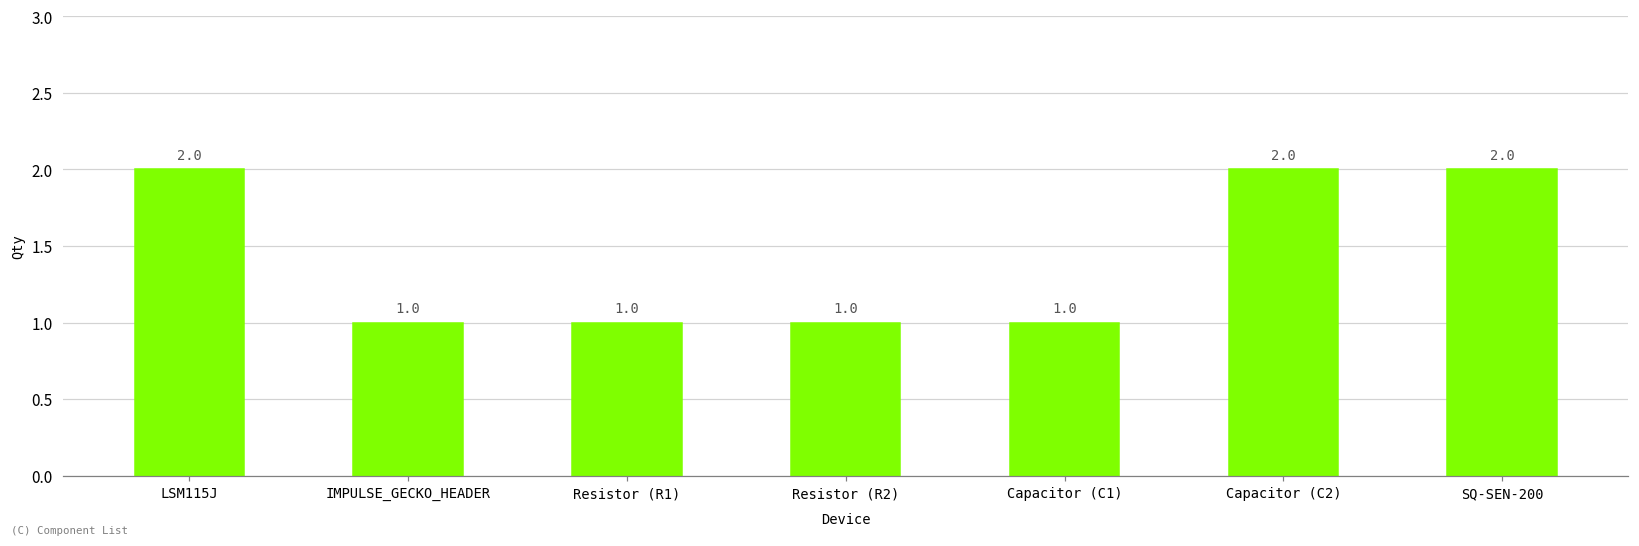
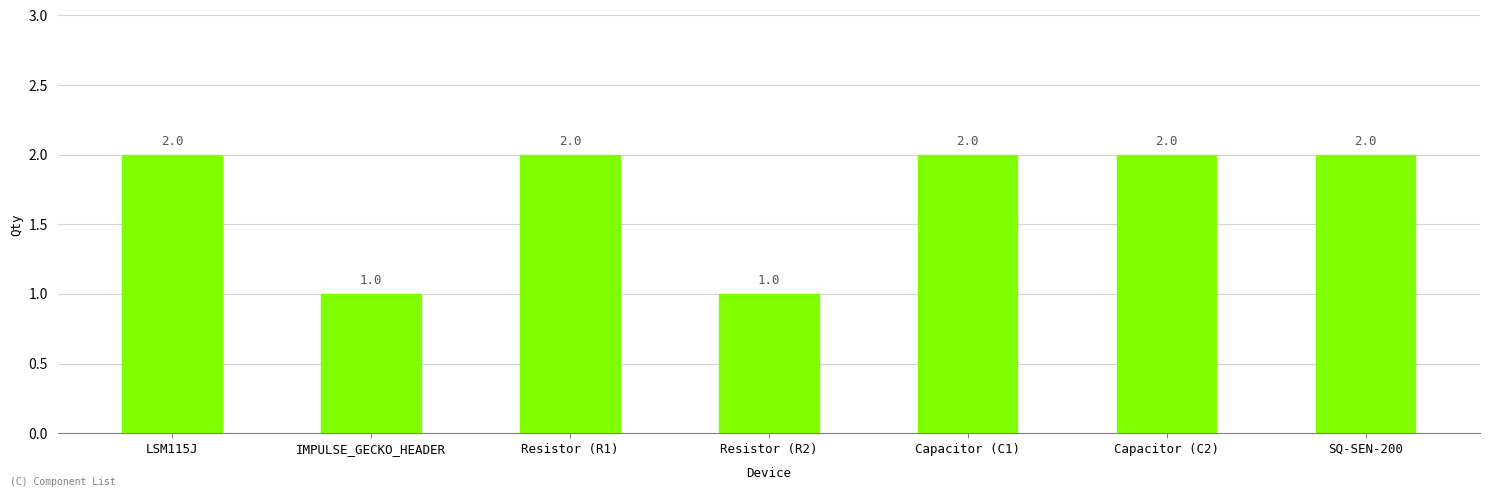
  {
    "LSM115J": 2.0,
    "IMPULSE_GECKO_HEADER": 1.0,
-   "Resistor (R1)": 1.0,
+   "Resistor (R1)": 2.0,
    "Resistor (R2)": 1.0,
-   "Capacitor (C1)": 1.0,
+   "Capacitor (C1)": 2.0,
    "Capacitor (C2)": 2.0,
    "SQ-SEN-200": 2.0
  }
